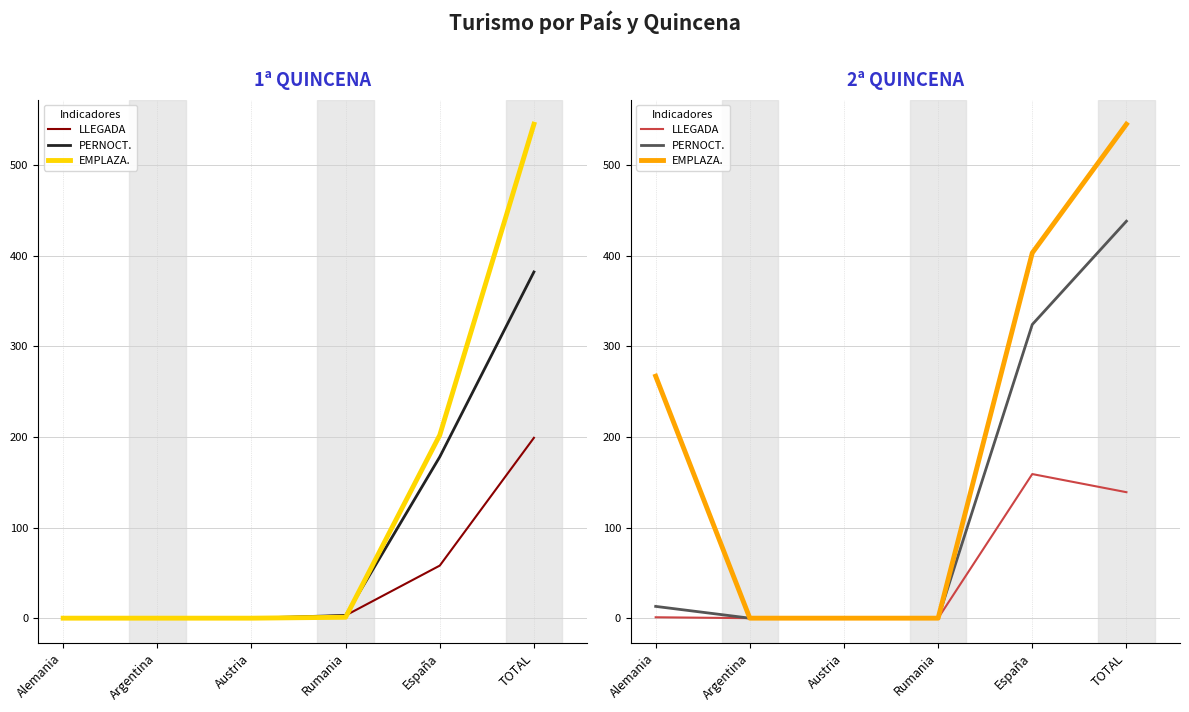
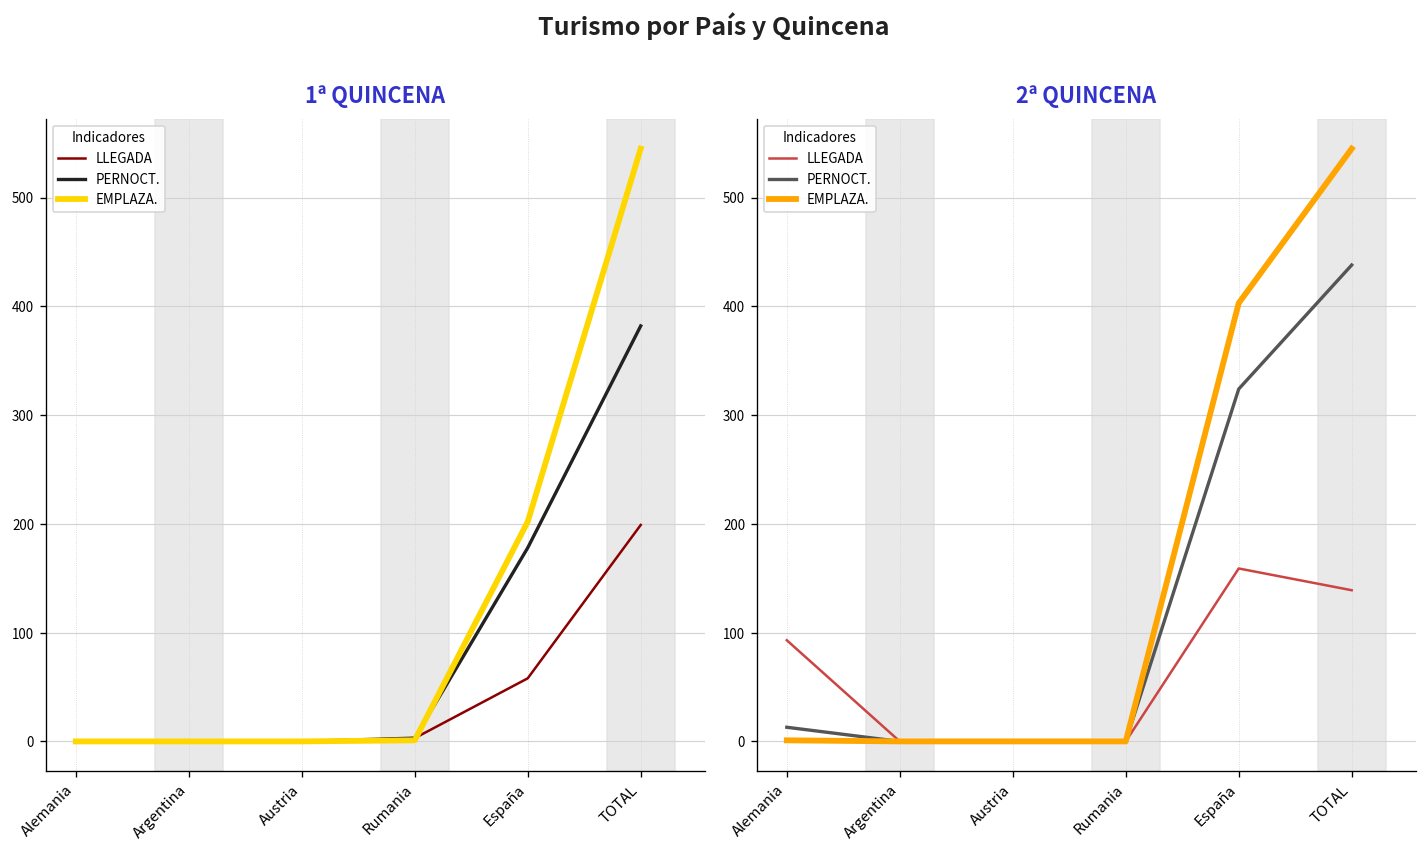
  {
    "2ª QUINCENA": {
      "LLEGADA": {
-       "Alemania": 0,
+       "Alemania": 90,
        "España": 160,
        "TOTAL": 140
      },
      "PERNOCT.": {
        "Alemania": 10,
        "España": 320,
        "TOTAL": 440
      },
      "EMPLAZA.": {
-       "Alemania": 270,
+       "Alemania": 0,
        "España": 400,
        "TOTAL": 550
      }
    }
  }
